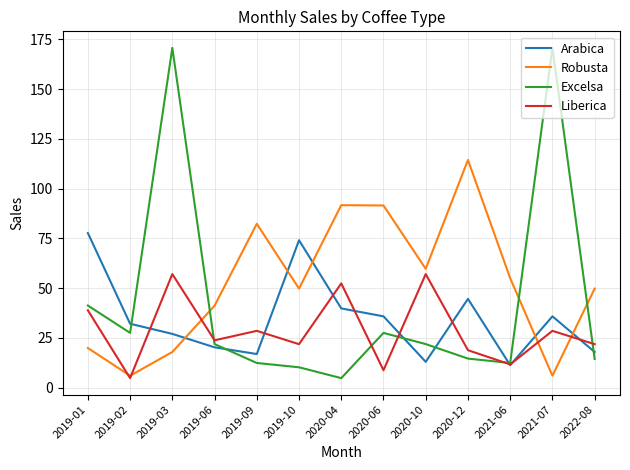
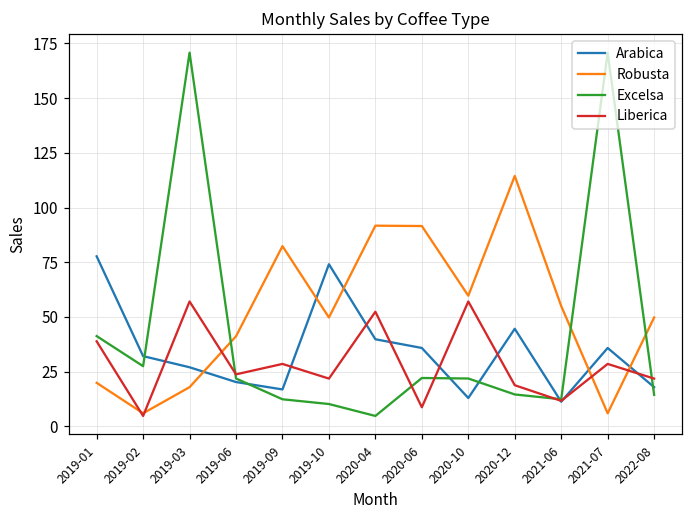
  {
    "Arabica": {
      "2019-01": 78,
      "2019-02": 32,
      "2019-03": 27,
      "2019-06": 20,
      "2019-09": 17,
      "2019-10": 74,
      "2020-04": 40,
      "2020-06": 36,
      "2020-10": 13,
      "2020-12": 45,
      "2021-07": 36,
      "2022-08": 18
    },
    "Robusta": {
      "2019-01": 20,
      "2019-03": 18,
      "2019-06": 41,
      "2019-09": 82,
      "2019-10": 50,
      "2020-04": 92,
      "2020-06": 92,
      "2020-10": 60,
      "2020-12": 114,
      "2021-06": 55,
      "2021-07": 6,
      "2022-08": 50
    },
    "Excelsa": {
      "2019-01": 41,
      "2019-02": 28,
      "2019-03": 171,
      "2019-06": 22,
      "2019-09": 12,
      "2019-10": 10,
      "2020-04": 5,
-     "2020-06": 28,
+     "2020-06": 22,
      "2020-10": 22,
      "2020-12": 15,
      "2022-08": 14
    },
    "Liberica": {
      "2019-01": 39,
      "2019-03": 57,
      "2019-06": 24,
      "2019-09": 29,
      "2019-10": 22,
      "2020-04": 52,
      "2020-06": 9,
      "2020-10": 57,
      "2020-12": 19,
      "2021-07": 29,
      "2022-08": 22
    }
  }
